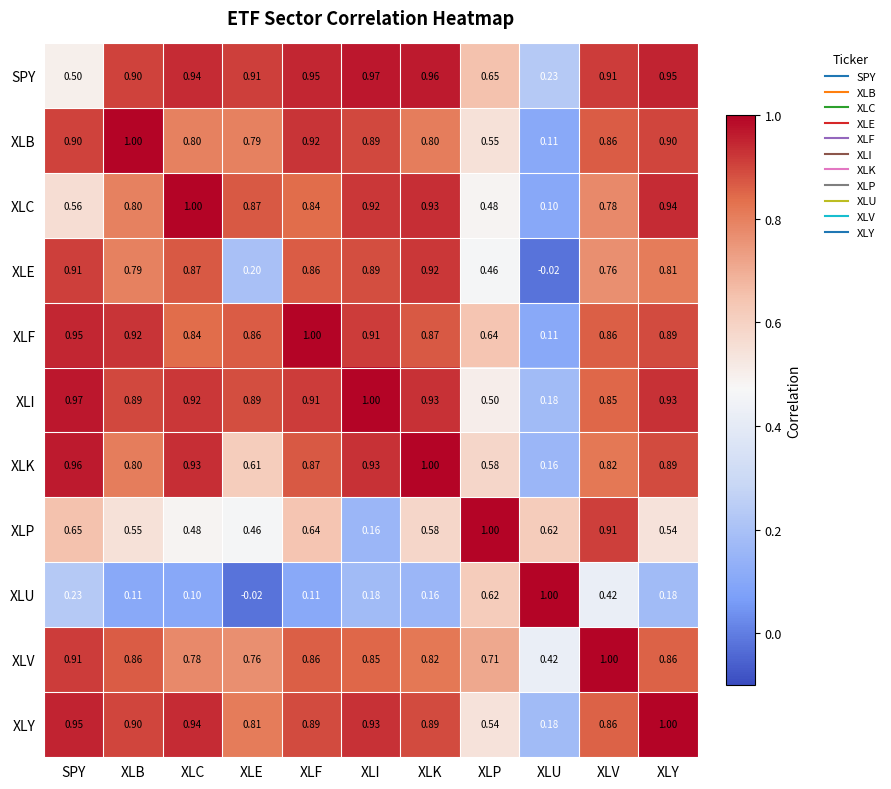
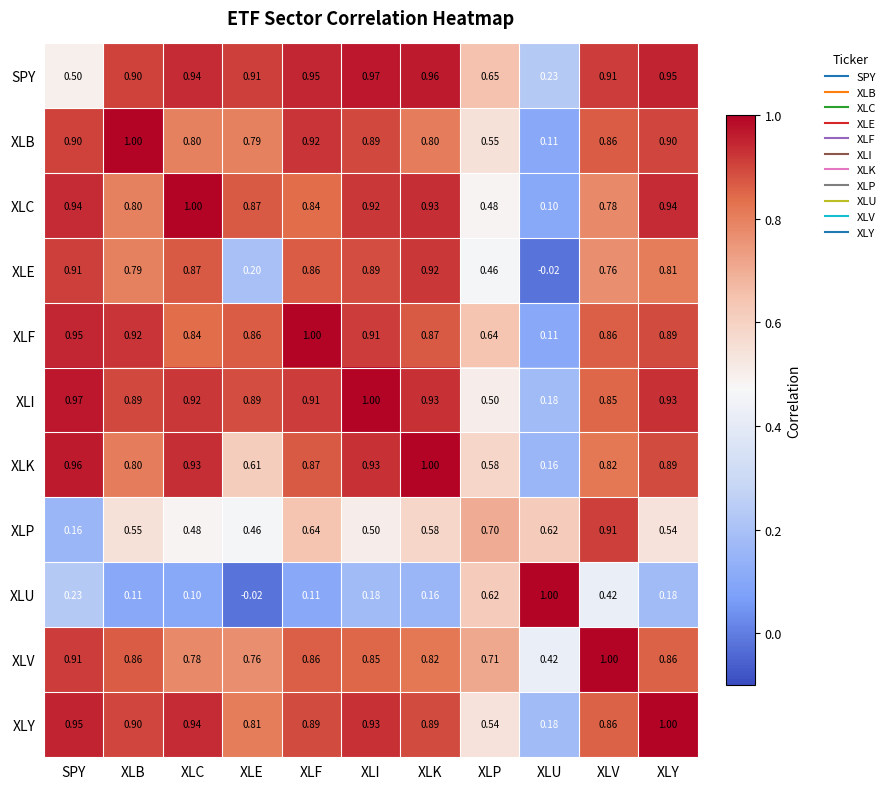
  {
    "SPY": {
      "SPY": 0.50,
      "XLB": 0.90,
      "XLC": 0.94,
      "XLE": 0.91,
      "XLF": 0.95,
      "XLI": 0.97,
      "XLK": 0.96,
      "XLP": 0.65,
      "XLU": 0.23,
      "XLV": 0.91,
      "XLY": 0.95
    },
    "XLB": {
      "SPY": 0.90,
      "XLB": 1.00,
      "XLC": 0.80,
      "XLE": 0.79,
      "XLF": 0.92,
      "XLI": 0.89,
      "XLK": 0.80,
      "XLP": 0.55,
      "XLU": 0.11,
      "XLV": 0.86,
      "XLY": 0.90
    },
    "XLC": {
-     "SPY": 0.56,
+     "SPY": 0.94,
      "XLB": 0.80,
      "XLC": 1.00,
      "XLE": 0.87,
      "XLF": 0.84,
      "XLI": 0.92,
      "XLK": 0.93,
      "XLP": 0.48,
      "XLU": 0.10,
      "XLV": 0.78,
      "XLY": 0.94
    },
    "XLE": {
      "SPY": 0.91,
      "XLB": 0.79,
      "XLC": 0.87,
      "XLE": 0.20,
      "XLF": 0.86,
      "XLI": 0.89,
      "XLK": 0.92,
      "XLP": 0.46,
      "XLU": -0.02,
      "XLV": 0.76,
      "XLY": 0.81
    },
    "XLF": {
      "SPY": 0.95,
      "XLB": 0.92,
      "XLC": 0.84,
      "XLE": 0.86,
      "XLF": 1.00,
      "XLI": 0.91,
      "XLK": 0.87,
      "XLP": 0.64,
      "XLU": 0.11,
      "XLV": 0.86,
      "XLY": 0.89
    },
    "XLI": {
      "SPY": 0.97,
      "XLB": 0.89,
      "XLC": 0.92,
      "XLE": 0.89,
      "XLF": 0.91,
      "XLI": 1.00,
      "XLK": 0.93,
      "XLP": 0.50,
      "XLU": 0.18,
      "XLV": 0.85,
      "XLY": 0.93
    },
    "XLK": {
      "SPY": 0.96,
      "XLB": 0.80,
      "XLC": 0.93,
      "XLE": 0.61,
      "XLF": 0.87,
      "XLI": 0.93,
      "XLK": 1.00,
      "XLP": 0.58,
      "XLU": 0.16,
      "XLV": 0.82,
      "XLY": 0.89
    },
    "XLP": {
-     "SPY": 0.65,
+     "SPY": 0.16,
      "XLB": 0.55,
      "XLC": 0.48,
      "XLE": 0.46,
      "XLF": 0.64,
-     "XLI": 0.16,
+     "XLI": 0.50,
      "XLK": 0.58,
-     "XLP": 1.00,
+     "XLP": 0.70,
      "XLU": 0.62,
      "XLV": 0.91,
      "XLY": 0.54
    },
    "XLU": {
      "SPY": 0.23,
      "XLB": 0.11,
      "XLC": 0.10,
      "XLE": -0.02,
      "XLF": 0.11,
      "XLI": 0.18,
      "XLK": 0.16,
      "XLP": 0.62,
      "XLU": 1.00,
      "XLV": 0.42,
      "XLY": 0.18
    },
    "XLV": {
      "SPY": 0.91,
      "XLB": 0.86,
      "XLC": 0.78,
      "XLE": 0.76,
      "XLF": 0.86,
      "XLI": 0.85,
      "XLK": 0.82,
      "XLP": 0.71,
      "XLU": 0.42,
      "XLV": 1.00,
      "XLY": 0.86
    },
    "XLY": {
      "SPY": 0.95,
      "XLB": 0.90,
      "XLC": 0.94,
      "XLE": 0.81,
      "XLF": 0.89,
      "XLI": 0.93,
      "XLK": 0.89,
      "XLP": 0.54,
      "XLU": 0.18,
      "XLV": 0.86,
      "XLY": 1.00
    }
  }
